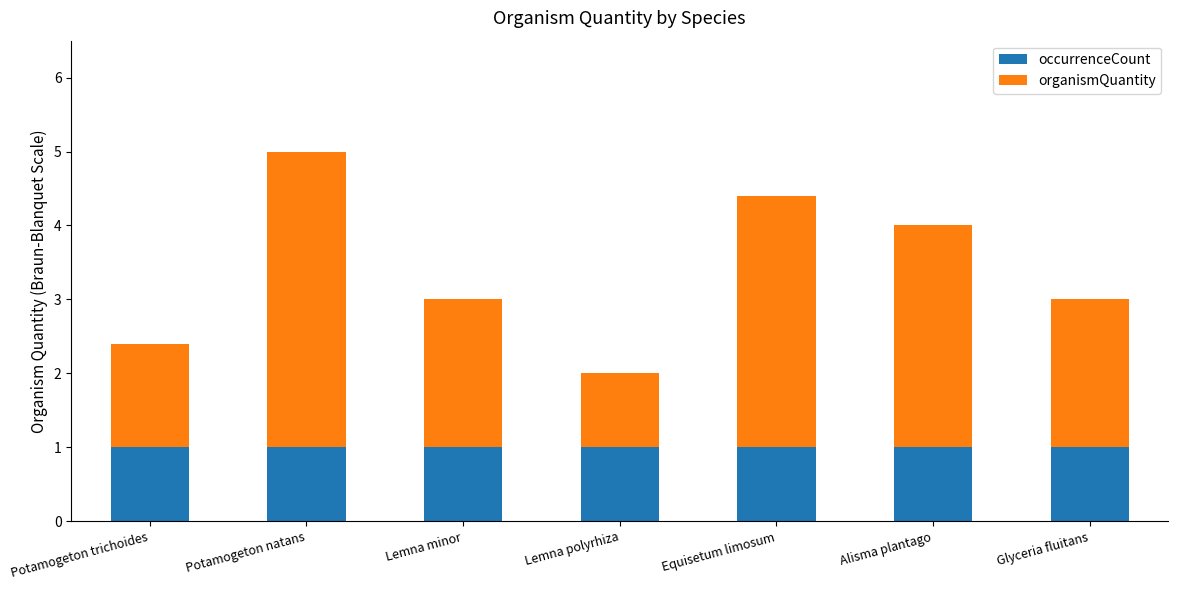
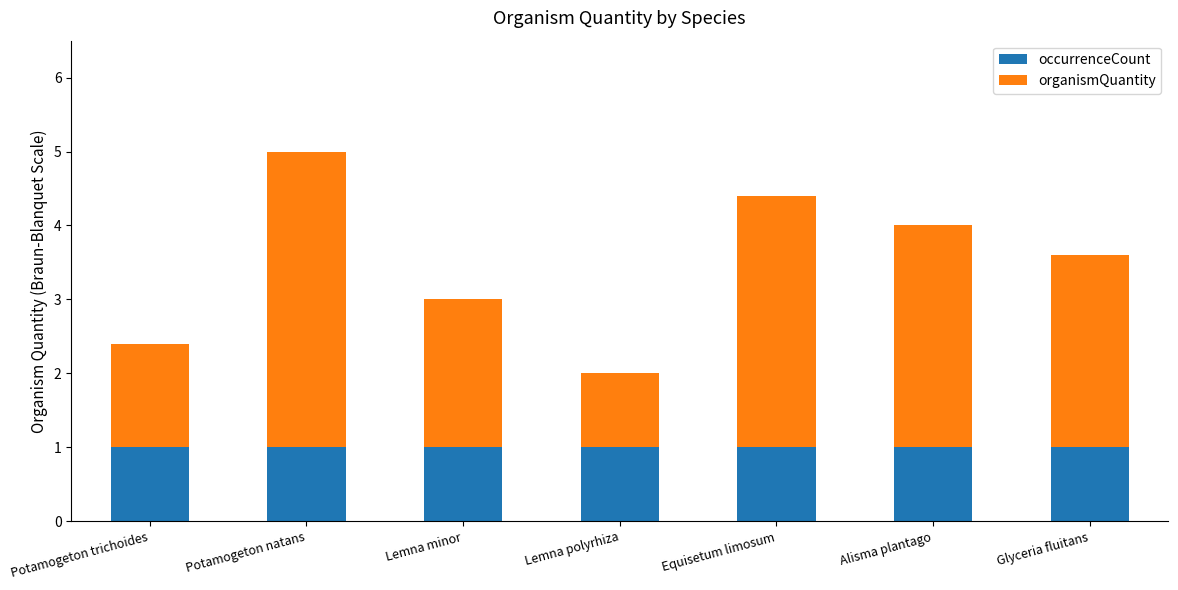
  {
    "occurrenceCount": {
      "Potamogeton trichoides": 1.0,
      "Potamogeton natans": 1.0,
      "Lemna minor": 1.0,
      "Lemna polyrhiza": 1.0,
      "Equisetum limosum": 1.0,
      "Alisma plantago": 1.0,
      "Glyceria fluitans": 1.0
    },
    "organismQuantity": {
      "Potamogeton trichoides": 1.4,
      "Potamogeton natans": 4.0,
      "Lemna minor": 2.0,
      "Lemna polyrhiza": 1.0,
      "Equisetum limosum": 3.4,
      "Alisma plantago": 3.0,
-     "Glyceria fluitans": 2.0
+     "Glyceria fluitans": 2.6
    }
  }
